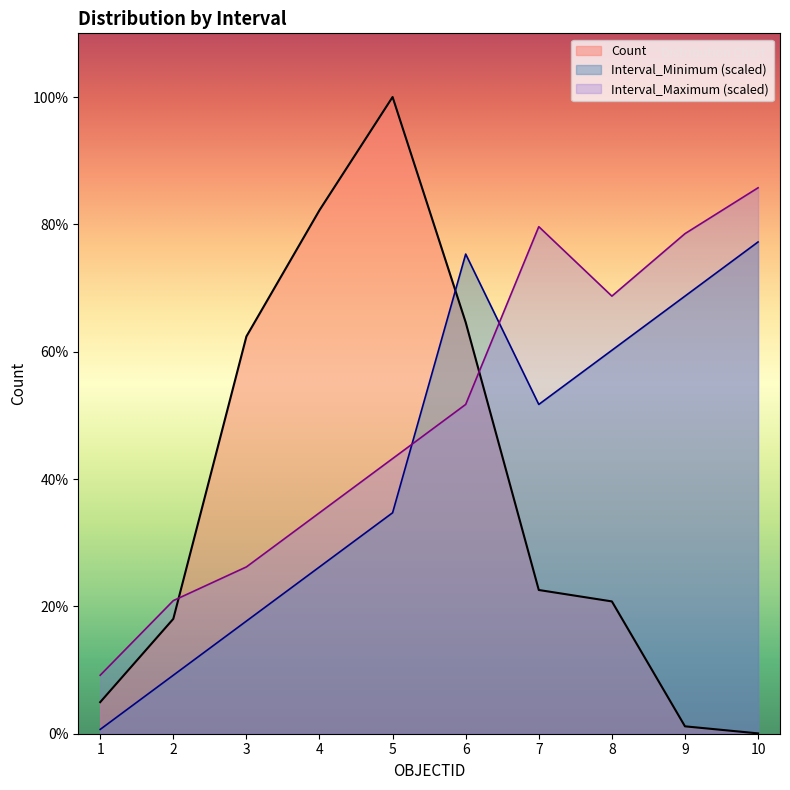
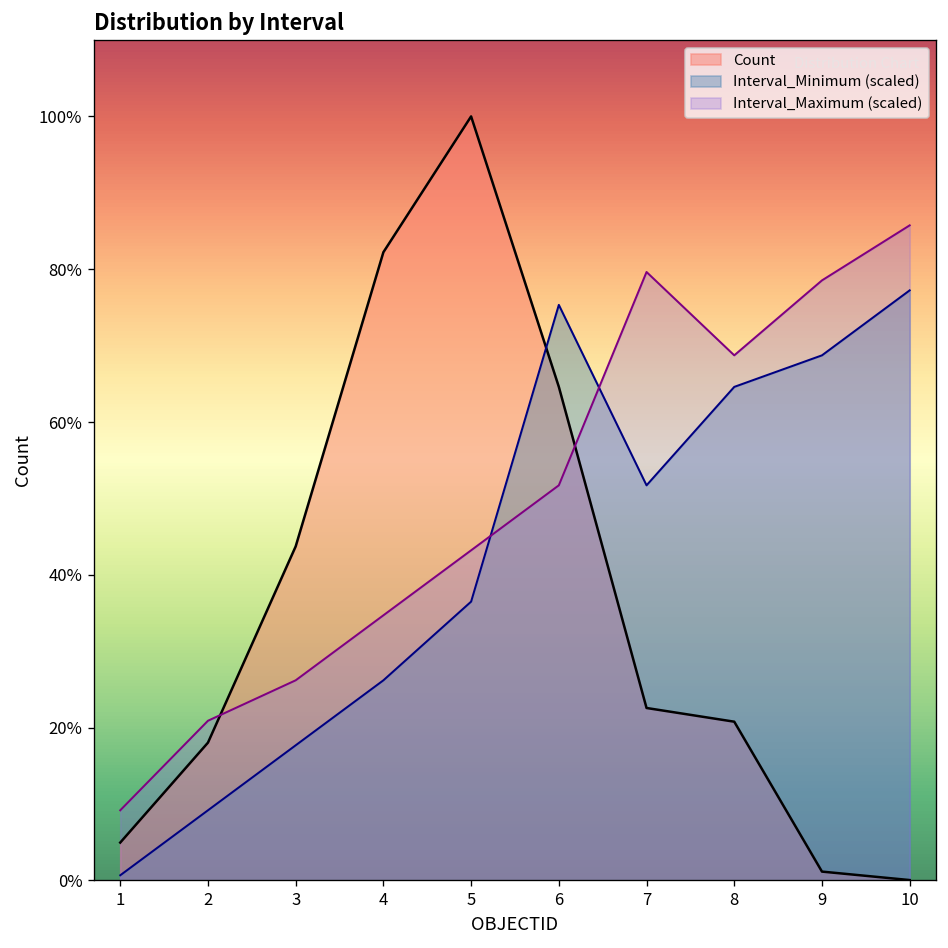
  {
    "Count": {
      "1": "5%",
      "2": "18%",
-     "3": "62%",
+     "3": "44%",
      "4": "82%",
      "5": "100%",
      "6": "65%",
      "7": "23%",
      "8": "21%",
      "9": "1%",
      "10": "0%"
    },
    "Interval_Minimum (scaled)": {
      "1": "1%",
      "2": "9%",
      "3": "18%",
      "4": "26%",
-     "5": "35%",
+     "5": "36%",
      "6": "75%",
      "7": "52%",
-     "8": "60%",
+     "8": "65%",
      "9": "69%",
      "10": "77%"
    },
    "Interval_Maximum (scaled)": {
      "1": "9%",
      "2": "21%",
      "3": "26%",
      "4": "35%",
      "5": "43%",
      "6": "52%",
      "7": "80%",
      "8": "69%",
      "9": "79%",
      "10": "86%"
    }
  }
